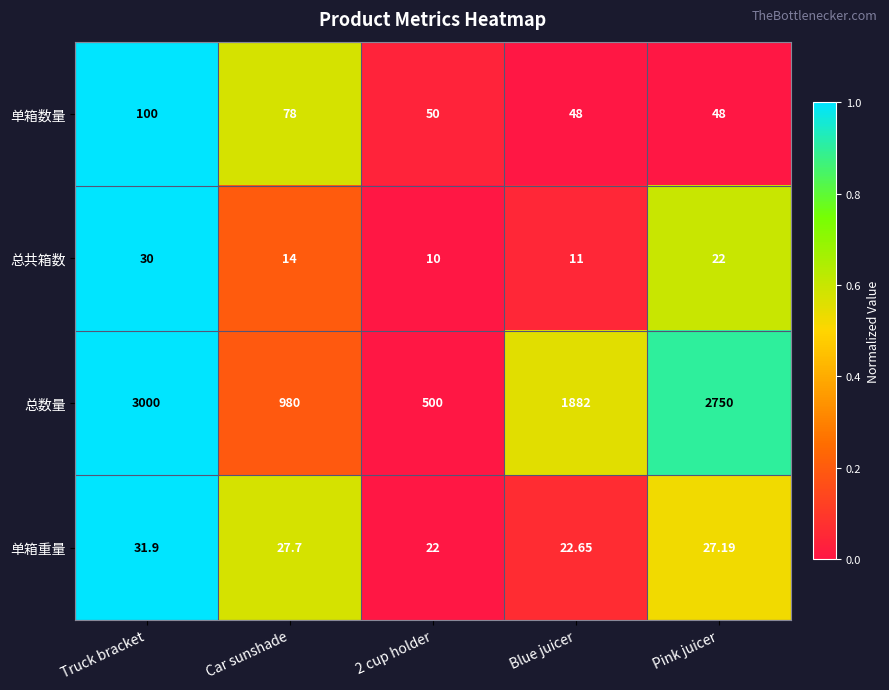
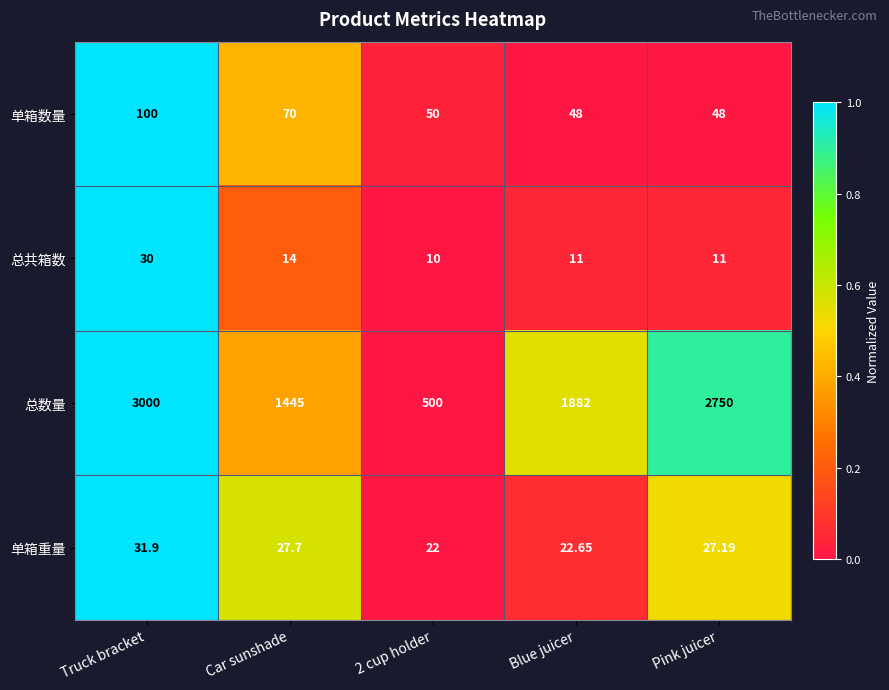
  {
    "单箱数量": {
      "Truck bracket": 100,
-     "Car sunshade": 78,
+     "Car sunshade": 70,
      "2 cup holder": 50,
      "Blue juicer": 48,
      "Pink juicer": 48
    },
    "总共箱数": {
      "Truck bracket": 30,
      "Car sunshade": 14,
      "2 cup holder": 10,
      "Blue juicer": 11,
-     "Pink juicer": 22
+     "Pink juicer": 11
    },
    "总数量": {
      "Truck bracket": 3000,
-     "Car sunshade": 980,
+     "Car sunshade": 1445,
      "2 cup holder": 500,
      "Blue juicer": 1882,
      "Pink juicer": 2750
    },
    "单箱重量": {
      "Truck bracket": 31.9,
      "Car sunshade": 27.7,
      "2 cup holder": 22,
      "Blue juicer": 22.65,
      "Pink juicer": 27.19
    }
  }
